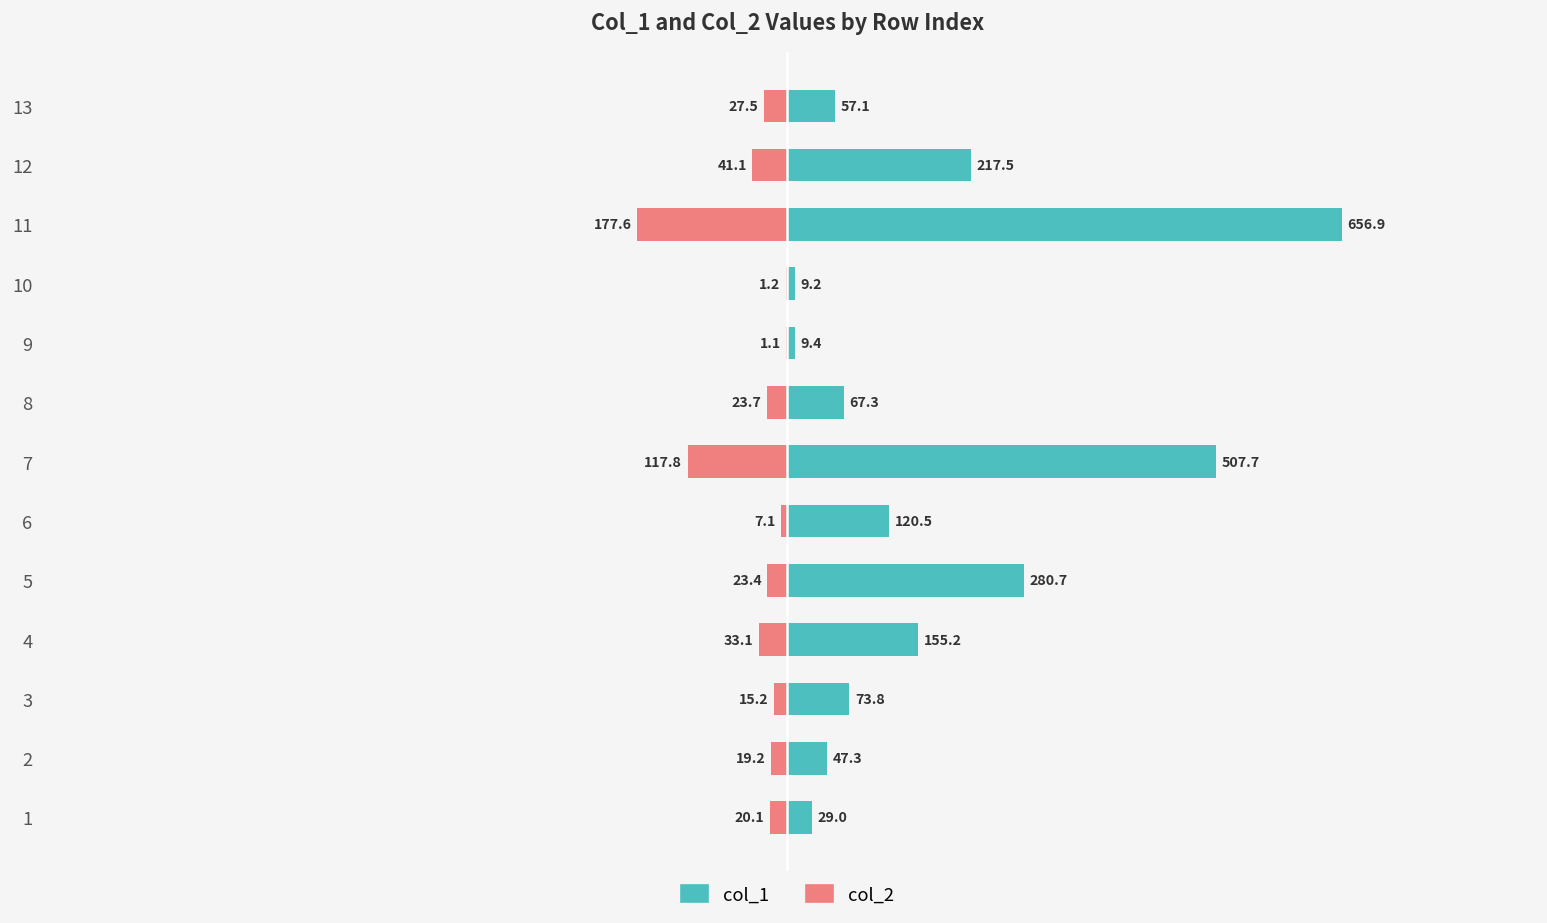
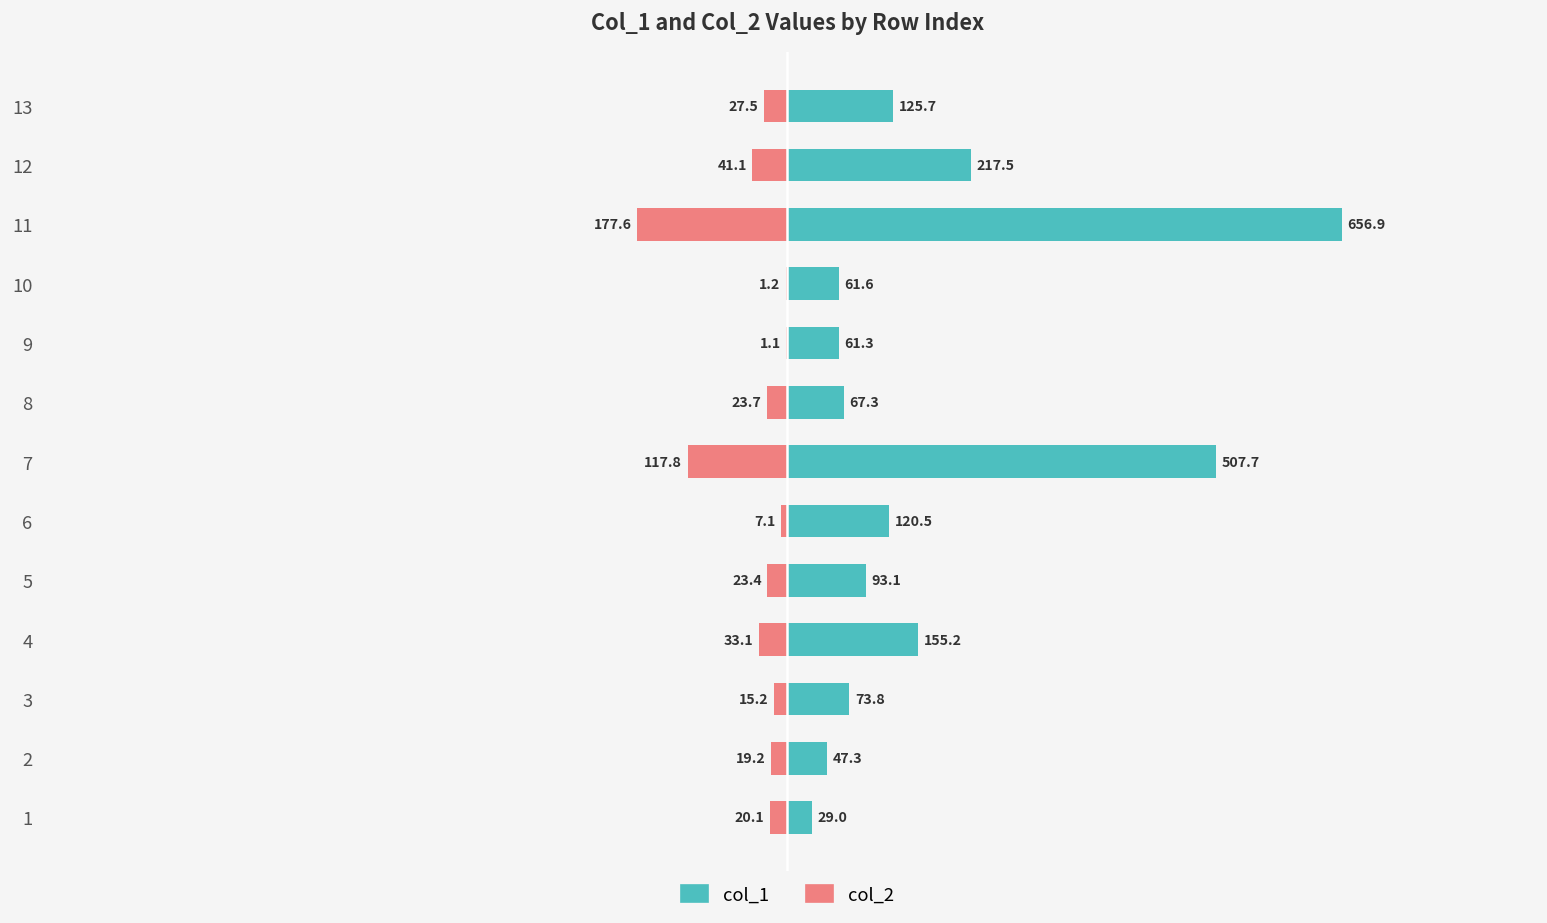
  {
    "col_1": {
-     "13": 57.1,
+     "13": 125.7,
      "12": 217.5,
      "11": 656.9,
-     "10": 9.2,
-     "9": 9.4,
+     "10": 61.6,
+     "9": 61.3,
      "8": 67.3,
      "7": 507.7,
      "6": 120.5,
-     "5": 280.7,
+     "5": 93.1,
      "4": 155.2,
      "3": 73.8,
      "2": 47.3,
      "1": 29.0
    }
  }
